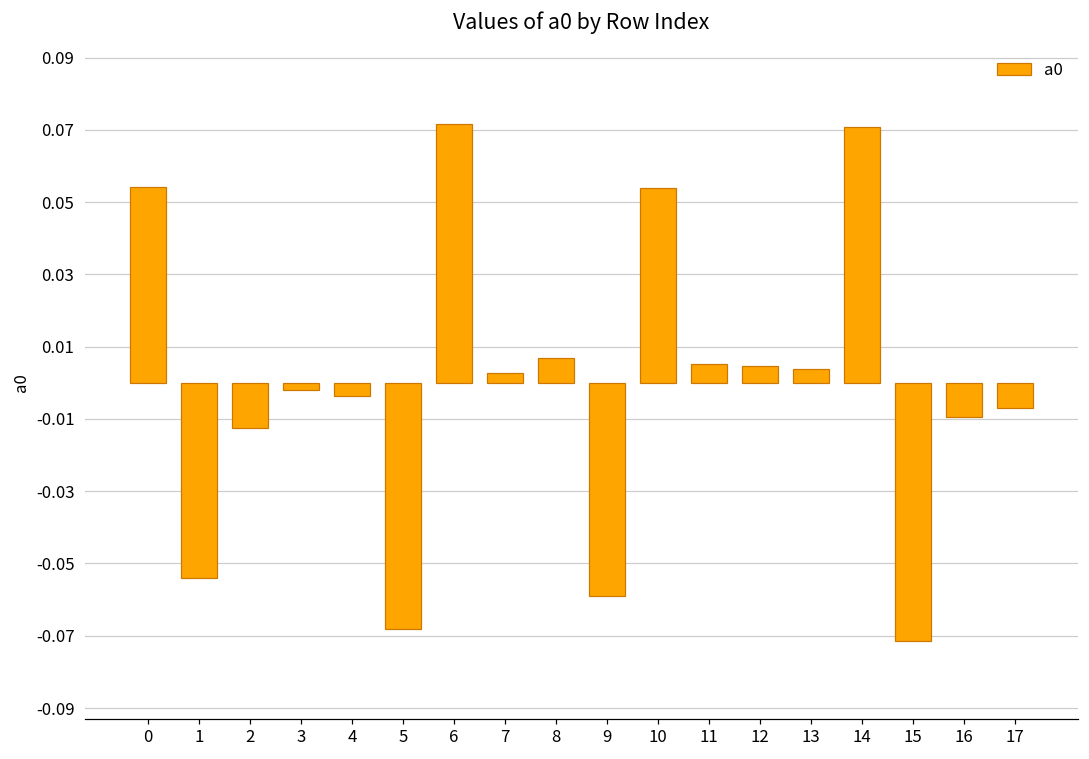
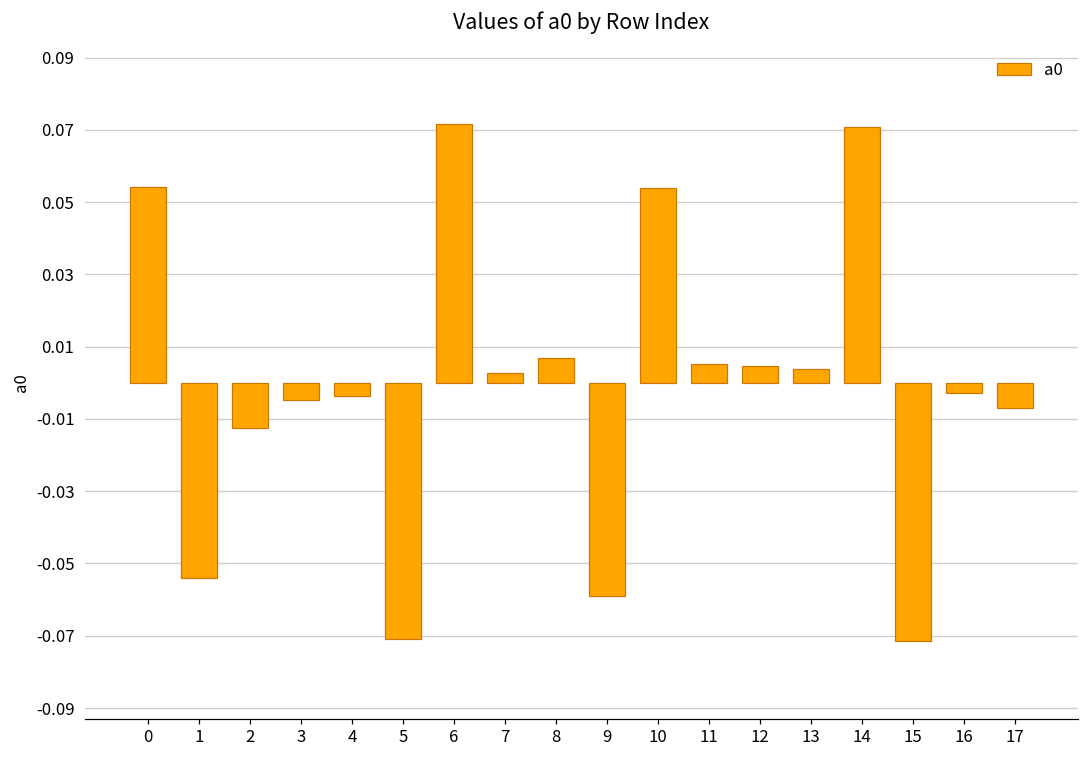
  {
    "0": 0.054,
    "1": -0.054,
    "2": -0.012,
-   "3": -0.002,
+   "3": -0.005,
    "4": -0.004,
-   "5": -0.068,
+   "5": -0.071,
    "6": 0.071,
    "7": 0.003,
    "8": 0.007,
    "9": -0.059,
    "10": 0.054,
    "11": 0.005,
    "12": 0.005,
    "13": 0.004,
    "14": 0.071,
    "15": -0.071,
-   "16": -0.009,
+   "16": -0.003,
    "17": -0.007
  }
